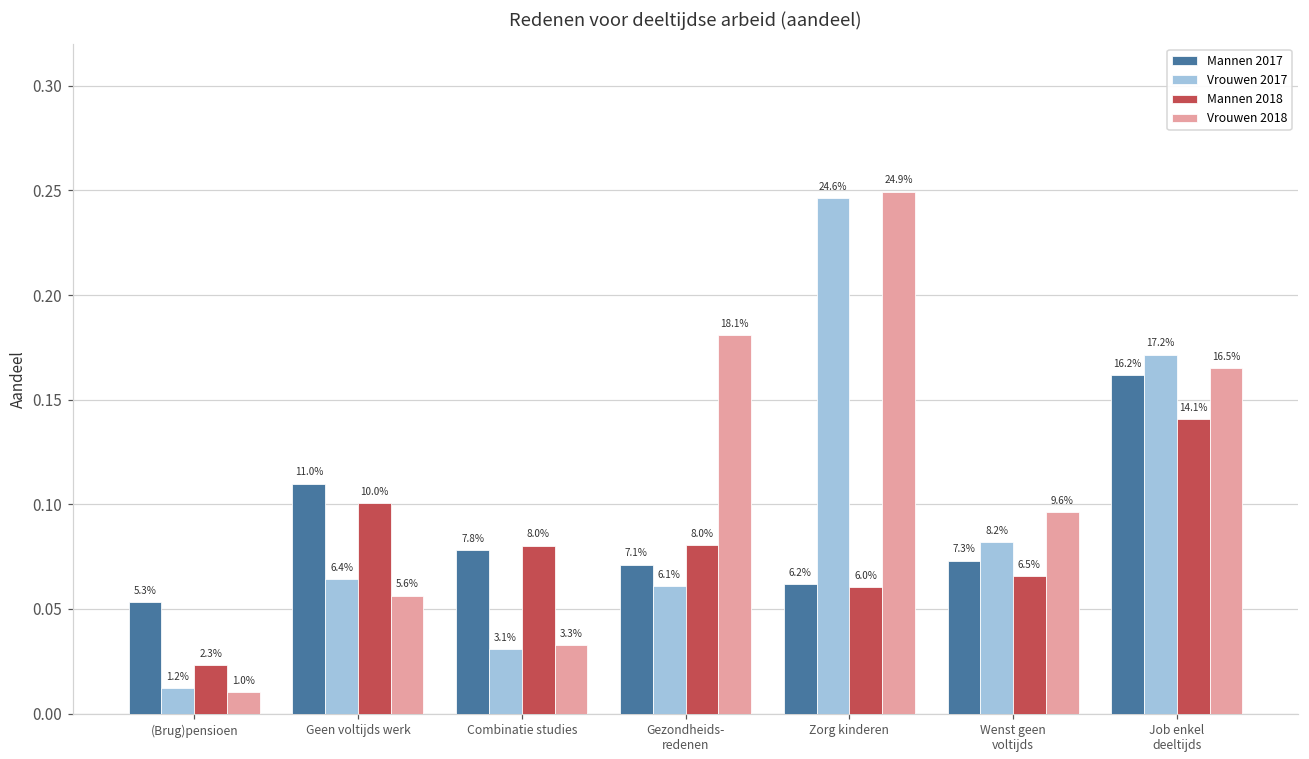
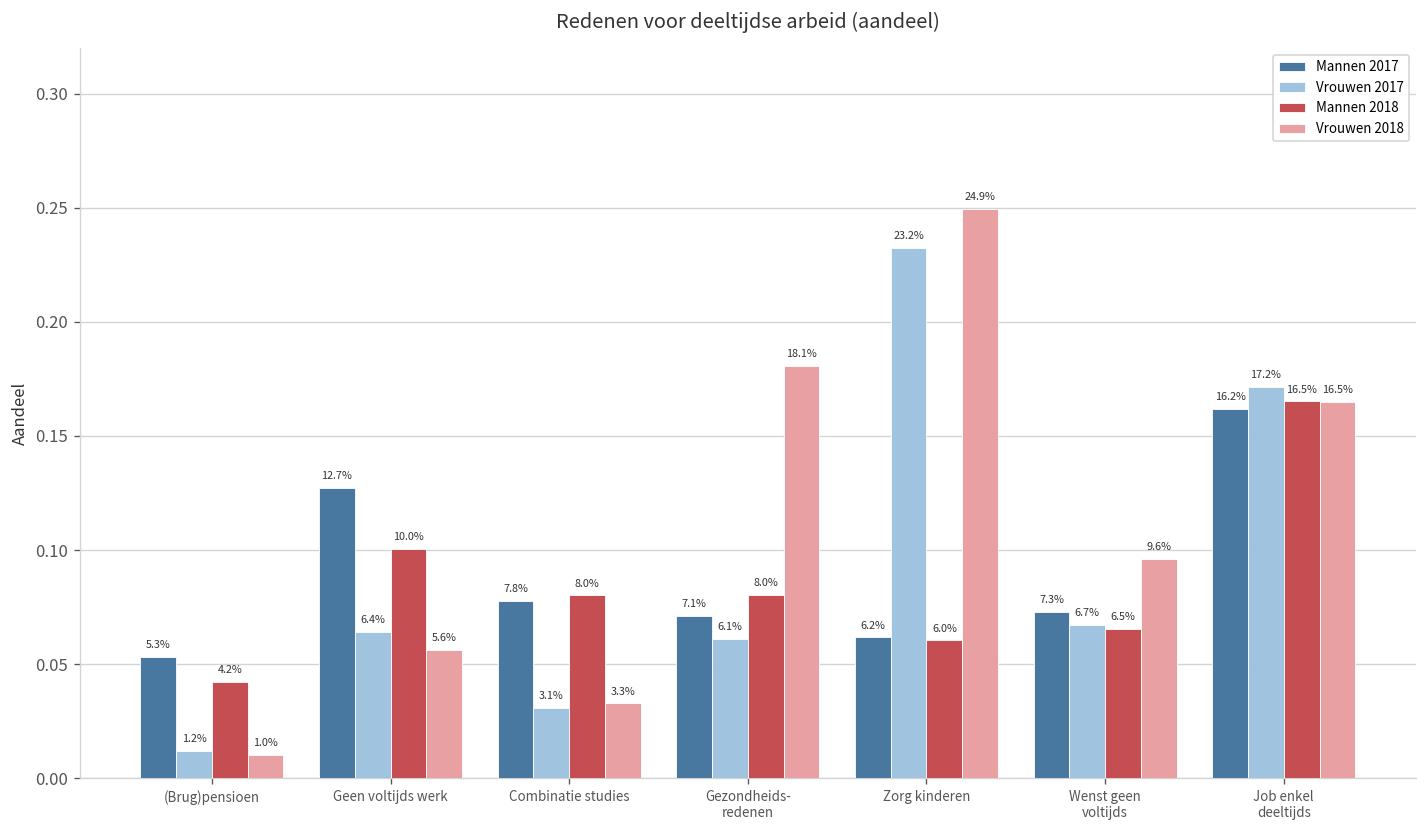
  {
    "Mannen 2017": {
      "(Brug)pensioen": "5.3%",
-     "Geen voltijds werk": "11.0%",
+     "Geen voltijds werk": "12.7%",
      "Combinatie studies": "7.8%",
      "Gezondheids- redenen": "7.1%",
      "Zorg kinderen": "6.2%",
      "Wenst geen voltijds": "7.3%",
      "Job enkel deeltijds": "16.2%"
    },
    "Vrouwen 2017": {
      "(Brug)pensioen": "1.2%",
      "Geen voltijds werk": "6.4%",
      "Combinatie studies": "3.1%",
      "Gezondheids- redenen": "6.1%",
-     "Zorg kinderen": "24.6%",
-     "Wenst geen voltijds": "8.2%",
+     "Zorg kinderen": "23.2%",
+     "Wenst geen voltijds": "6.7%",
      "Job enkel deeltijds": "17.2%"
    },
    "Mannen 2018": {
-     "(Brug)pensioen": "2.3%",
+     "(Brug)pensioen": "4.2%",
      "Geen voltijds werk": "10.0%",
      "Combinatie studies": "8.0%",
      "Gezondheids- redenen": "8.0%",
      "Zorg kinderen": "6.0%",
      "Wenst geen voltijds": "6.5%",
-     "Job enkel deeltijds": "14.1%"
+     "Job enkel deeltijds": "16.5%"
    },
    "Vrouwen 2018": {
      "(Brug)pensioen": "1.0%",
      "Geen voltijds werk": "5.6%",
      "Combinatie studies": "3.3%",
      "Gezondheids- redenen": "18.1%",
      "Zorg kinderen": "24.9%",
      "Wenst geen voltijds": "9.6%",
      "Job enkel deeltijds": "16.5%"
    }
  }
